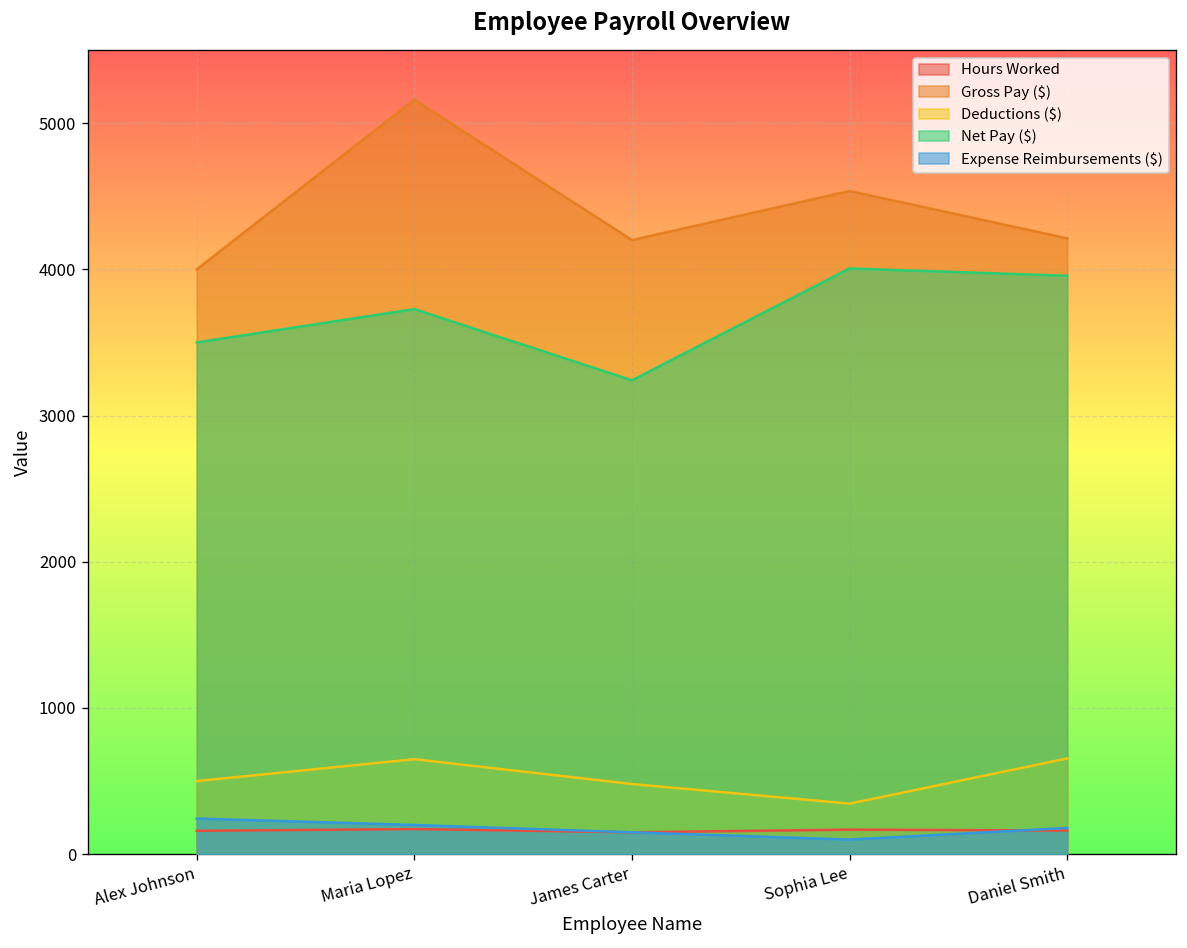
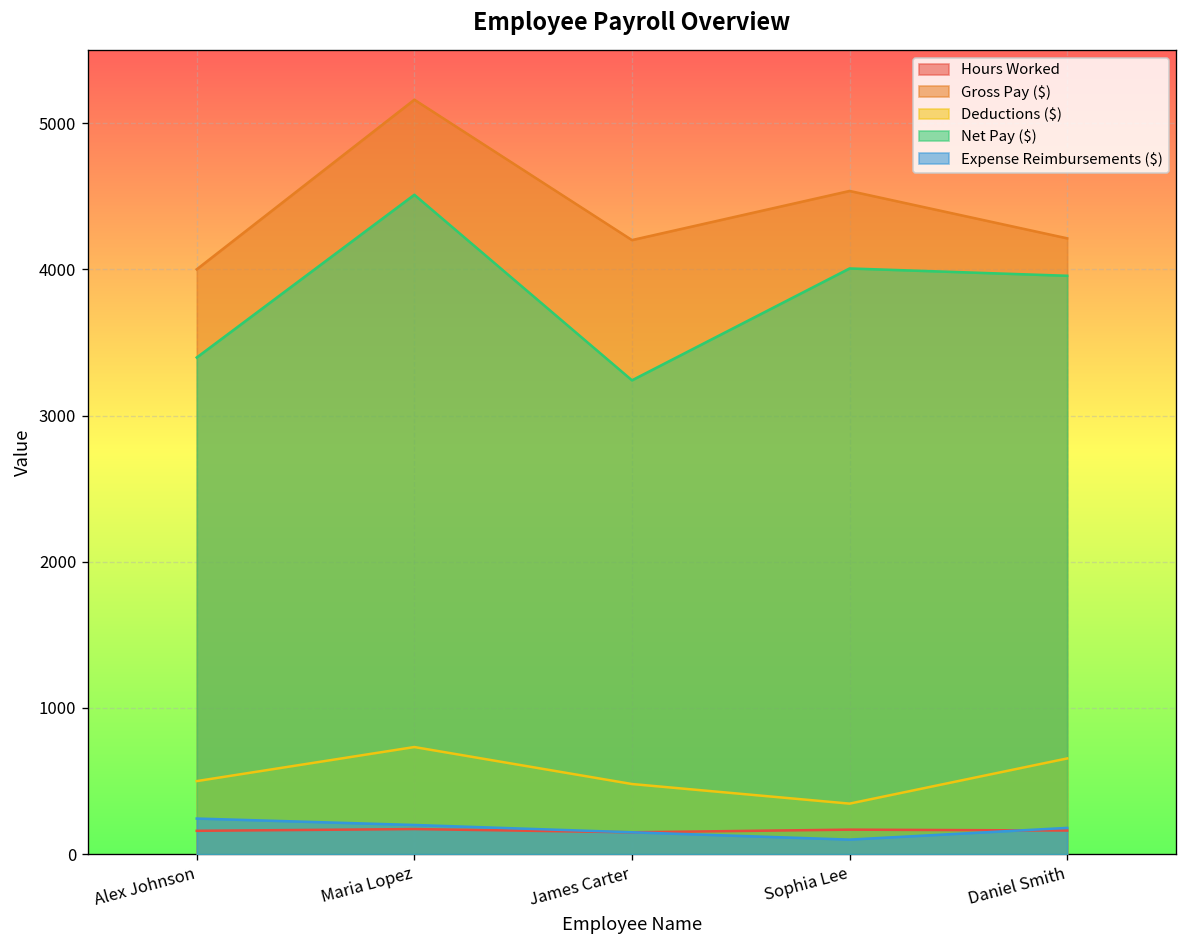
  {
    "Deductions ($)": {
      "Alex Johnson": 500,
-     "Maria Lopez": 650,
+     "Maria Lopez": 730,
      "James Carter": 480,
      "Sophia Lee": 350,
      "Daniel Smith": 660
    },
    "Net Pay ($)": {
-     "Alex Johnson": 3500,
-     "Maria Lopez": 3730,
+     "Alex Johnson": 3400,
+     "Maria Lopez": 4510,
      "James Carter": 3240,
      "Sophia Lee": 4010,
      "Daniel Smith": 3960
    },
    "Expense Reimbursements ($)": {
      "Alex Johnson": 240,
      "Maria Lopez": 200,
      "Sophia Lee": 100
    }
  }
